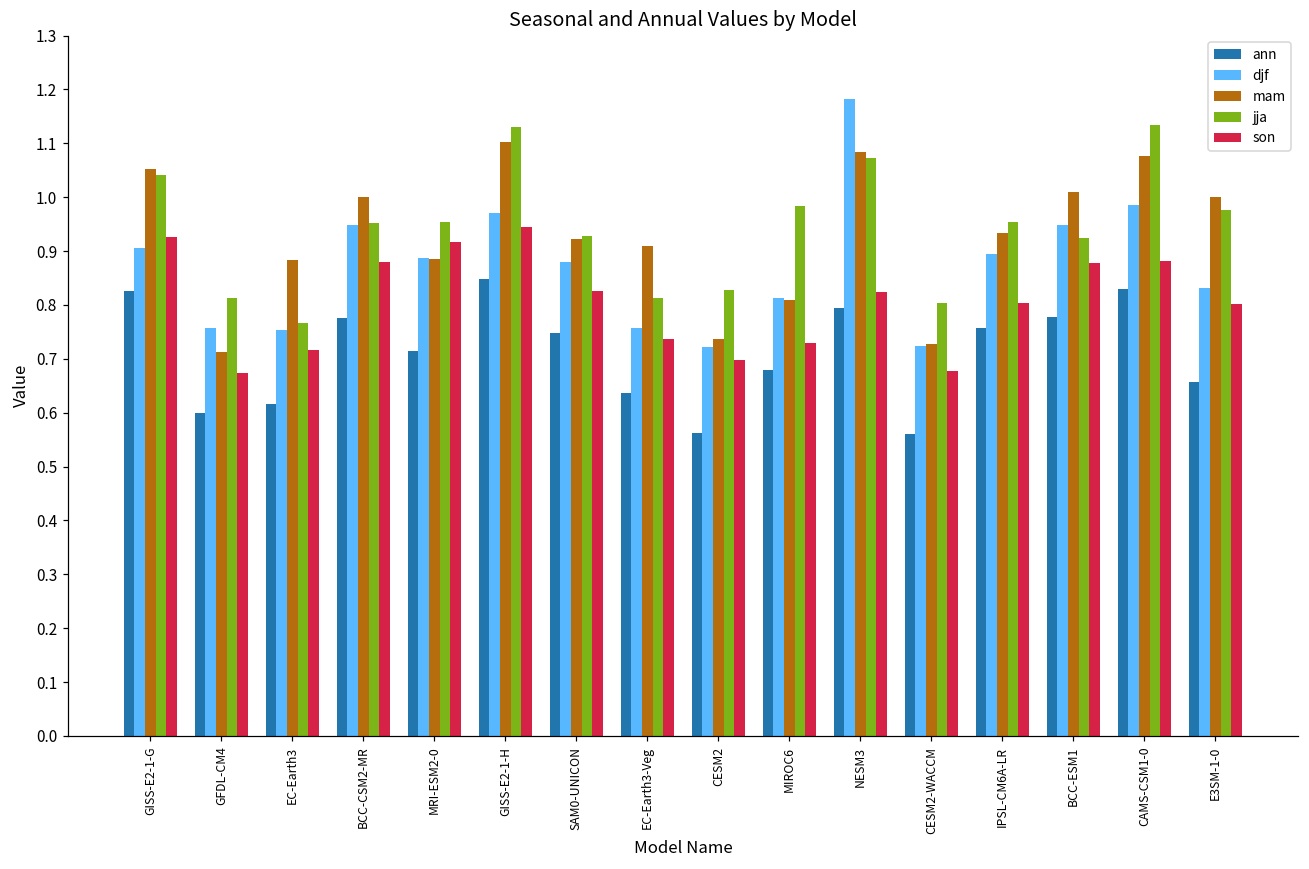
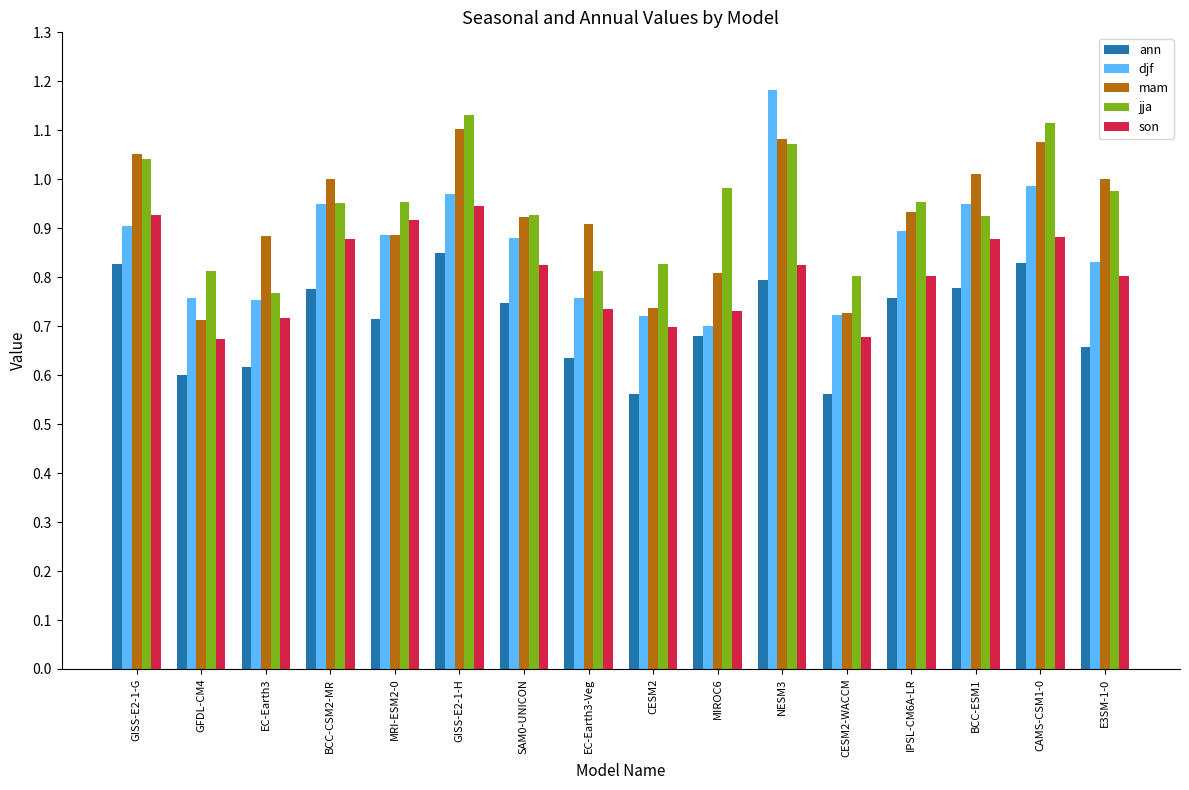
  {
    "ann": {
      "GISS-E2-1-G": 0.83,
      "GFDL-CM4": 0.60,
      "EC-Earth3": 0.62,
      "BCC-CSM2-MR": 0.78,
      "MRI-ESM2-0": 0.71,
      "GISS-E2-1-H": 0.85,
      "SAM0-UNICON": 0.75,
      "EC-Earth3-Veg": 0.64,
      "CESM2": 0.56,
      "MIROC6": 0.68,
      "NESM3": 0.80,
      "CESM2-WACCM": 0.56,
      "IPSL-CM6A-LR": 0.76,
      "BCC-ESM1": 0.78,
      "CAMS-CSM1-0": 0.83,
      "E3SM-1-0": 0.66
    },
    "djf": {
      "GISS-E2-1-G": 0.91,
      "GFDL-CM4": 0.76,
      "EC-Earth3": 0.75,
      "BCC-CSM2-MR": 0.95,
      "MRI-ESM2-0": 0.89,
      "GISS-E2-1-H": 0.97,
      "SAM0-UNICON": 0.88,
      "EC-Earth3-Veg": 0.76,
      "CESM2": 0.72,
-     "MIROC6": 0.81,
+     "MIROC6": 0.70,
      "NESM3": 1.18,
      "CESM2-WACCM": 0.72,
      "IPSL-CM6A-LR": 0.89,
      "BCC-ESM1": 0.95,
      "CAMS-CSM1-0": 0.99,
      "E3SM-1-0": 0.83
    },
    "mam": {
      "GISS-E2-1-G": 1.05,
      "GFDL-CM4": 0.71,
      "EC-Earth3": 0.88,
      "BCC-CSM2-MR": 1.00,
      "MRI-ESM2-0": 0.89,
      "GISS-E2-1-H": 1.10,
      "SAM0-UNICON": 0.92,
      "EC-Earth3-Veg": 0.91,
      "CESM2": 0.74,
      "MIROC6": 0.81,
      "NESM3": 1.08,
      "CESM2-WACCM": 0.73,
      "IPSL-CM6A-LR": 0.93,
      "BCC-ESM1": 1.01,
      "CAMS-CSM1-0": 1.08,
      "E3SM-1-0": 1.00
    },
    "jja": {
      "GISS-E2-1-G": 1.04,
      "GFDL-CM4": 0.81,
      "EC-Earth3": 0.77,
      "BCC-CSM2-MR": 0.95,
      "MRI-ESM2-0": 0.95,
      "GISS-E2-1-H": 1.13,
      "SAM0-UNICON": 0.93,
      "EC-Earth3-Veg": 0.81,
      "CESM2": 0.83,
      "MIROC6": 0.98,
      "NESM3": 1.07,
      "CESM2-WACCM": 0.80,
      "IPSL-CM6A-LR": 0.95,
      "BCC-ESM1": 0.92,
-     "CAMS-CSM1-0": 1.13,
+     "CAMS-CSM1-0": 1.11,
      "E3SM-1-0": 0.98
    },
    "son": {
      "GISS-E2-1-G": 0.93,
      "GFDL-CM4": 0.67,
      "EC-Earth3": 0.72,
      "BCC-CSM2-MR": 0.88,
      "MRI-ESM2-0": 0.92,
      "GISS-E2-1-H": 0.95,
      "SAM0-UNICON": 0.83,
      "EC-Earth3-Veg": 0.74,
      "CESM2": 0.70,
      "MIROC6": 0.73,
      "NESM3": 0.82,
      "CESM2-WACCM": 0.68,
      "IPSL-CM6A-LR": 0.80,
      "BCC-ESM1": 0.88,
      "CAMS-CSM1-0": 0.88,
      "E3SM-1-0": 0.80
    }
  }
